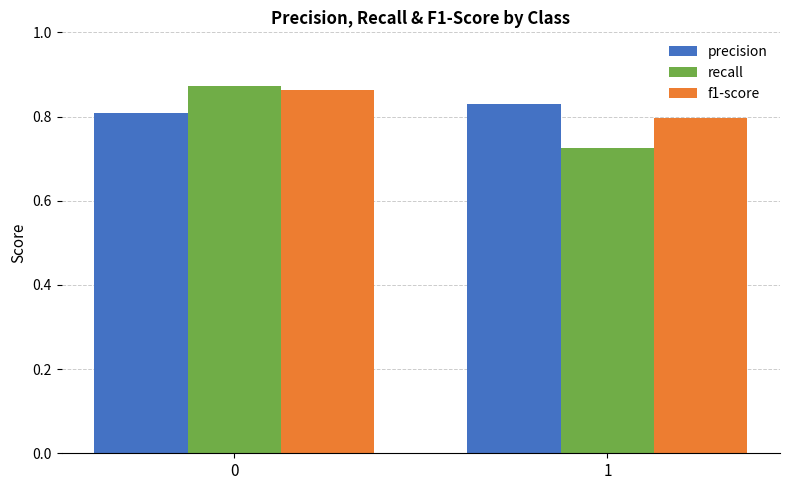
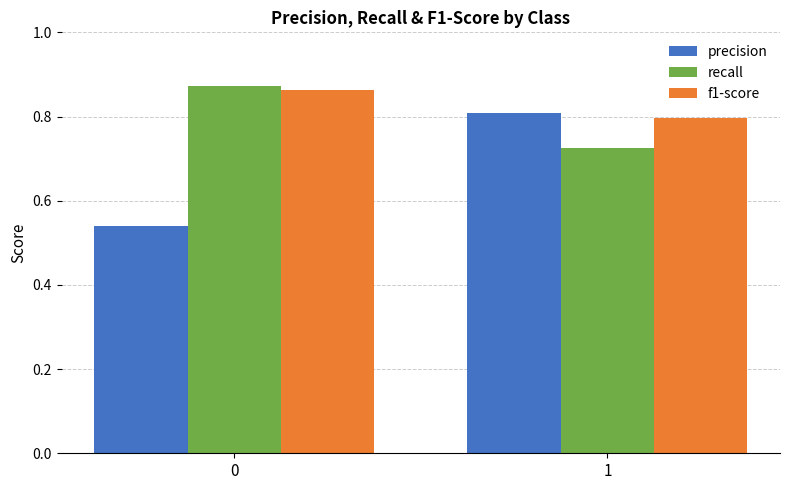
  {
    "precision": {
-     "0": 0.81,
-     "1": 0.83
+     "0": 0.54,
+     "1": 0.81
    },
    "recall": {
      "0": 0.87,
      "1": 0.72
    },
    "f1-score": {
      "0": 0.86,
      "1": 0.80
    }
  }
